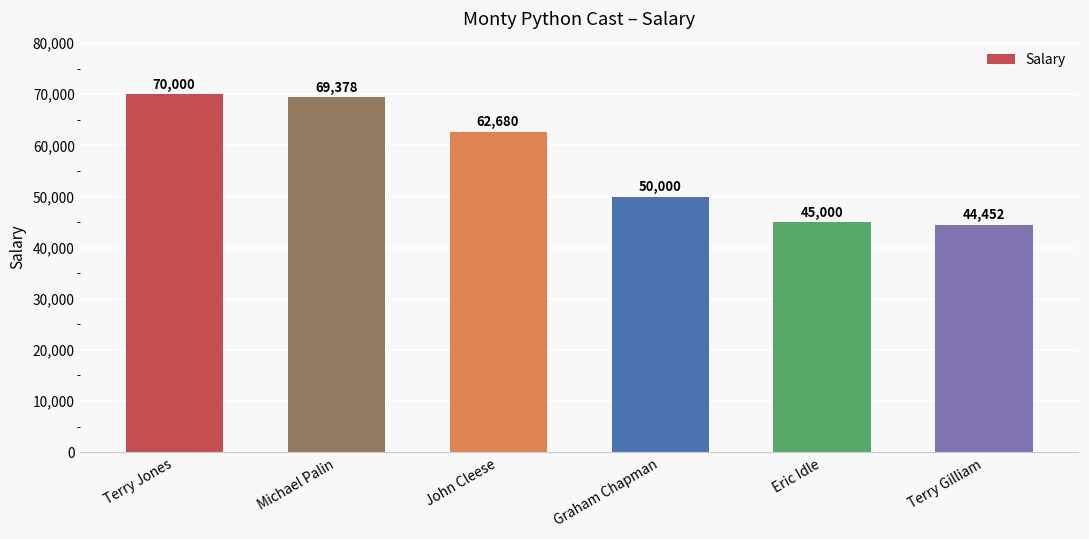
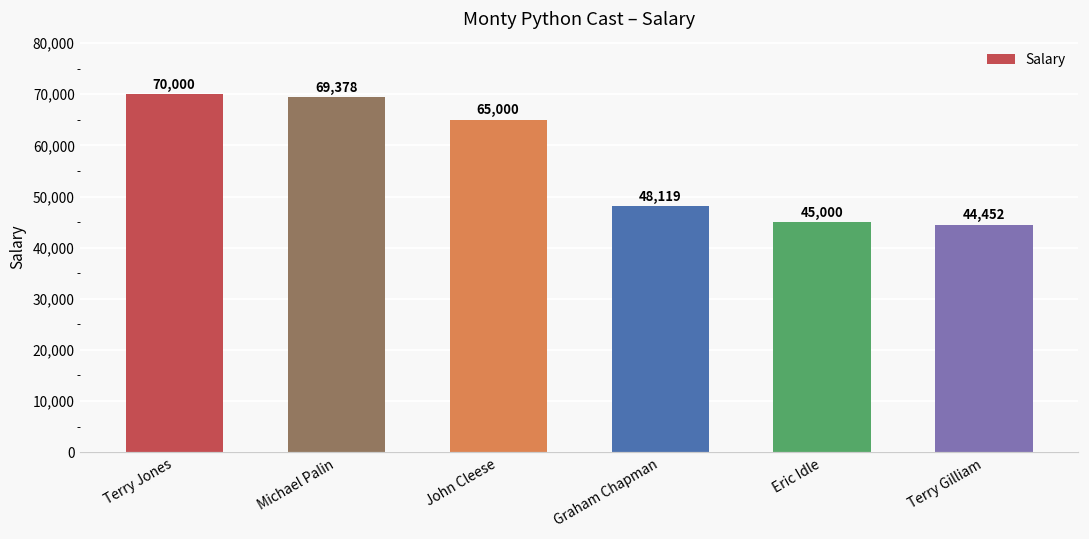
  {
    "Terry Jones": "70,000",
    "Michael Palin": "69,378",
-   "John Cleese": "62,680",
-   "Graham Chapman": "50,000",
+   "John Cleese": "65,000",
+   "Graham Chapman": "48,119",
    "Eric Idle": "45,000",
    "Terry Gilliam": "44,452"
  }
